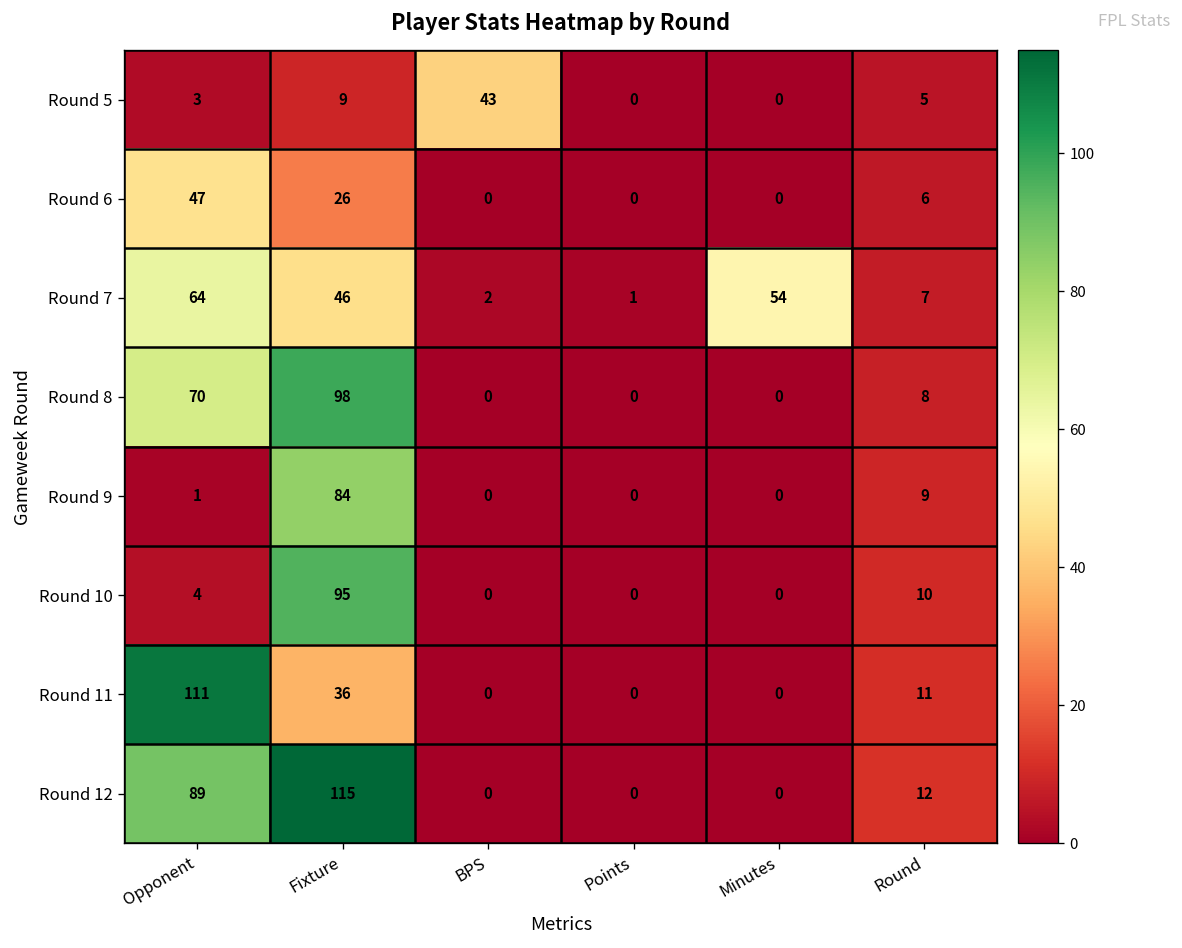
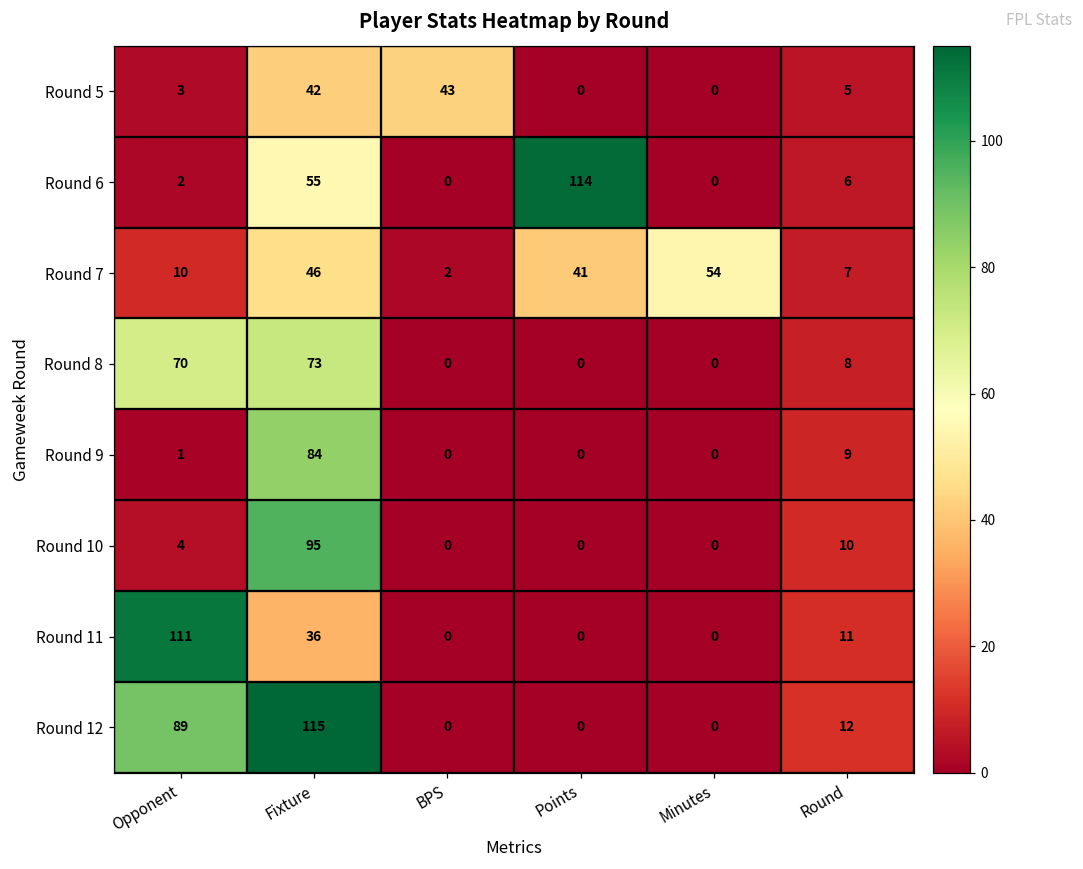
  {
    "Round 5": {
      "Opponent": 3,
-     "Fixture": 9,
+     "Fixture": 42,
      "BPS": 43,
      "Points": 0,
      "Minutes": 0,
      "Round": 5
    },
    "Round 6": {
-     "Opponent": 47,
-     "Fixture": 26,
+     "Opponent": 2,
+     "Fixture": 55,
      "BPS": 0,
-     "Points": 0,
+     "Points": 114,
      "Minutes": 0,
      "Round": 6
    },
    "Round 7": {
-     "Opponent": 64,
+     "Opponent": 10,
      "Fixture": 46,
      "BPS": 2,
-     "Points": 1,
+     "Points": 41,
      "Minutes": 54,
      "Round": 7
    },
    "Round 8": {
      "Opponent": 70,
-     "Fixture": 98,
+     "Fixture": 73,
      "BPS": 0,
      "Points": 0,
      "Minutes": 0,
      "Round": 8
    },
    "Round 9": {
      "Opponent": 1,
      "Fixture": 84,
      "BPS": 0,
      "Points": 0,
      "Minutes": 0,
      "Round": 9
    },
    "Round 10": {
      "Opponent": 4,
      "Fixture": 95,
      "BPS": 0,
      "Points": 0,
      "Minutes": 0,
      "Round": 10
    },
    "Round 11": {
      "Opponent": 111,
      "Fixture": 36,
      "BPS": 0,
      "Points": 0,
      "Minutes": 0,
      "Round": 11
    },
    "Round 12": {
      "Opponent": 89,
      "Fixture": 115,
      "BPS": 0,
      "Points": 0,
      "Minutes": 0,
      "Round": 12
    }
  }
